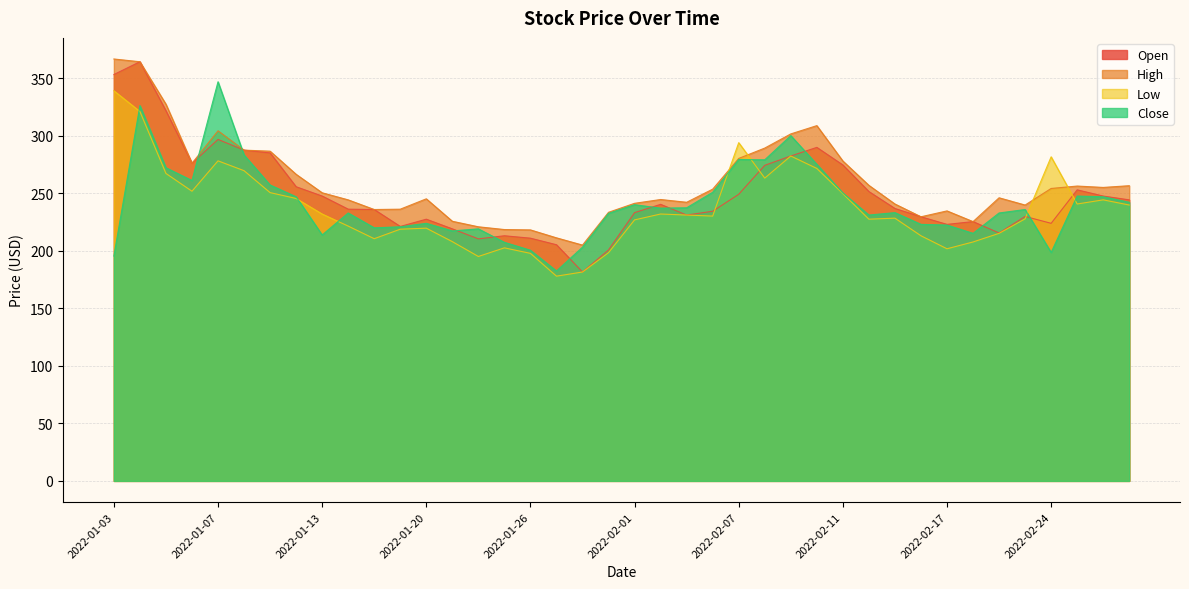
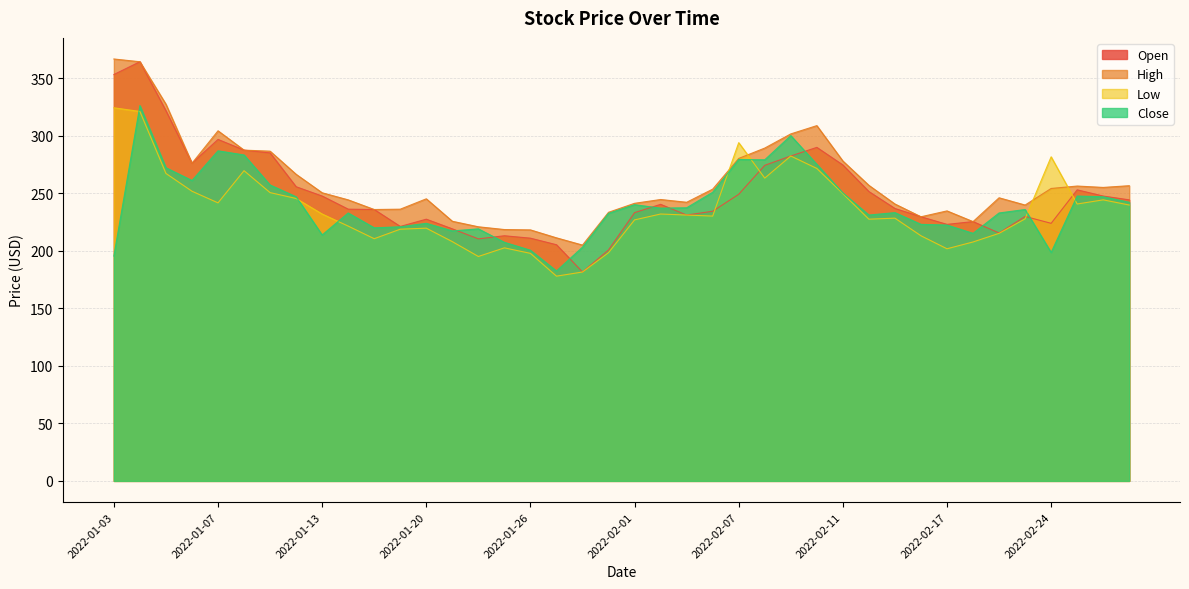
  {
    "Low": {
-     "2022-01-03": 339,
-     "2022-01-07": 278,
+     "2022-01-03": 324,
+     "2022-01-07": 242,
      "2022-01-13": 232,
      "2022-01-20": 220,
      "2022-01-26": 198,
      "2022-02-01": 227,
      "2022-02-07": 294,
      "2022-02-17": 202,
      "2022-02-24": 282
    },
    "Close": {
      "2022-01-03": 195,
-     "2022-01-07": 347,
+     "2022-01-07": 287,
      "2022-01-13": 214,
      "2022-01-20": 224,
      "2022-01-26": 200,
      "2022-02-24": 199
    }
  }
